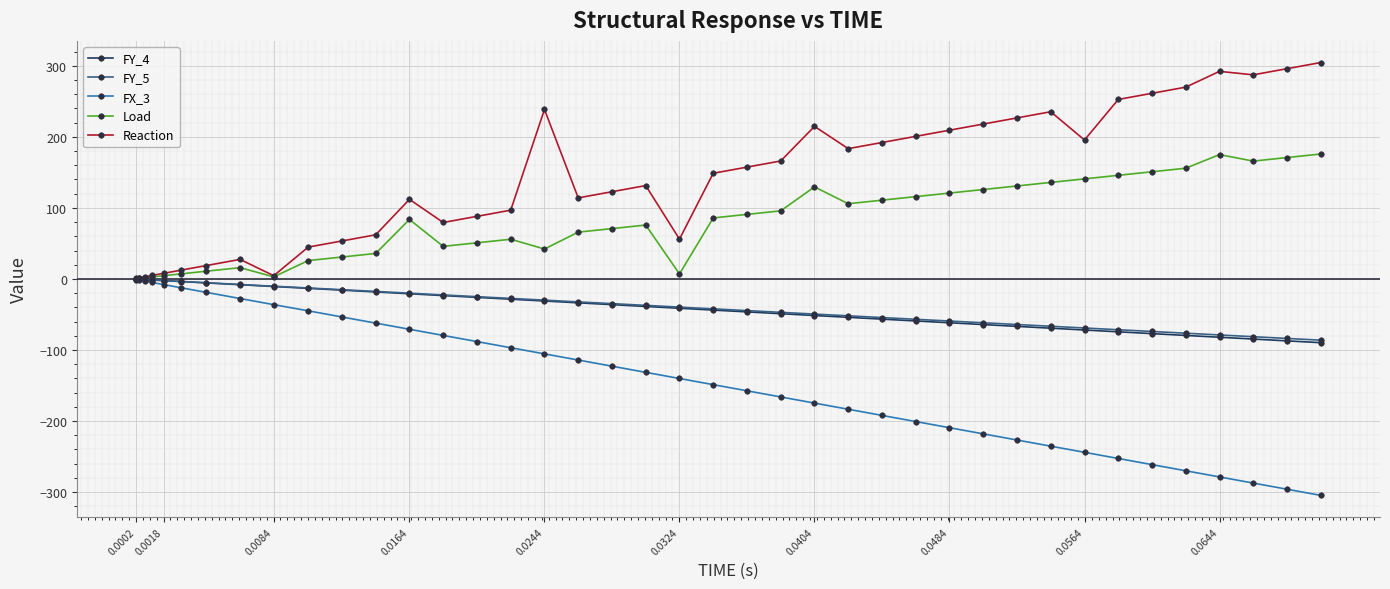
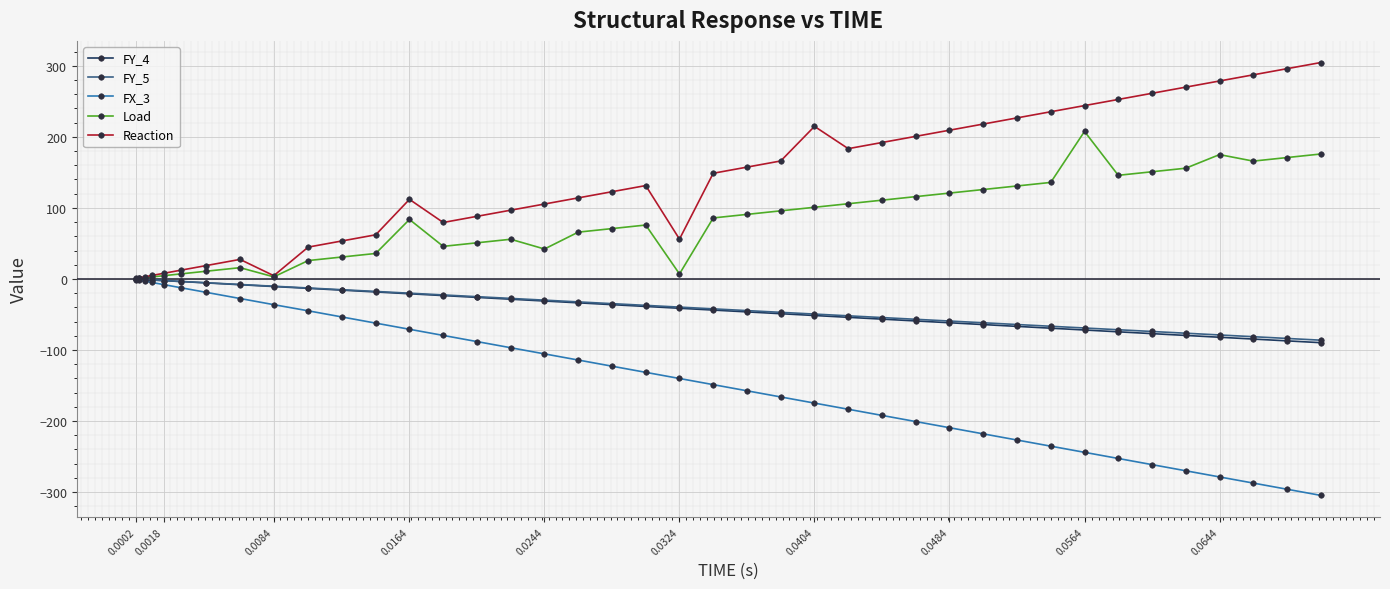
  {
    "Load": {
      "0.0164": 80,
      "0.0244": 40,
      "0.0324": 10,
-     "0.0404": 130,
+     "0.0404": 100,
      "0.0484": 120,
-     "0.0564": 140,
+     "0.0564": 210,
      "0.0644": 180
    },
    "Reaction": {
      "0.0164": 110,
-     "0.0244": 240,
+     "0.0244": 110,
      "0.0324": 60,
      "0.0404": 210,
      "0.0484": 210,
-     "0.0564": 200,
-     "0.0644": 290
+     "0.0564": 240,
+     "0.0644": 280
    }
  }
